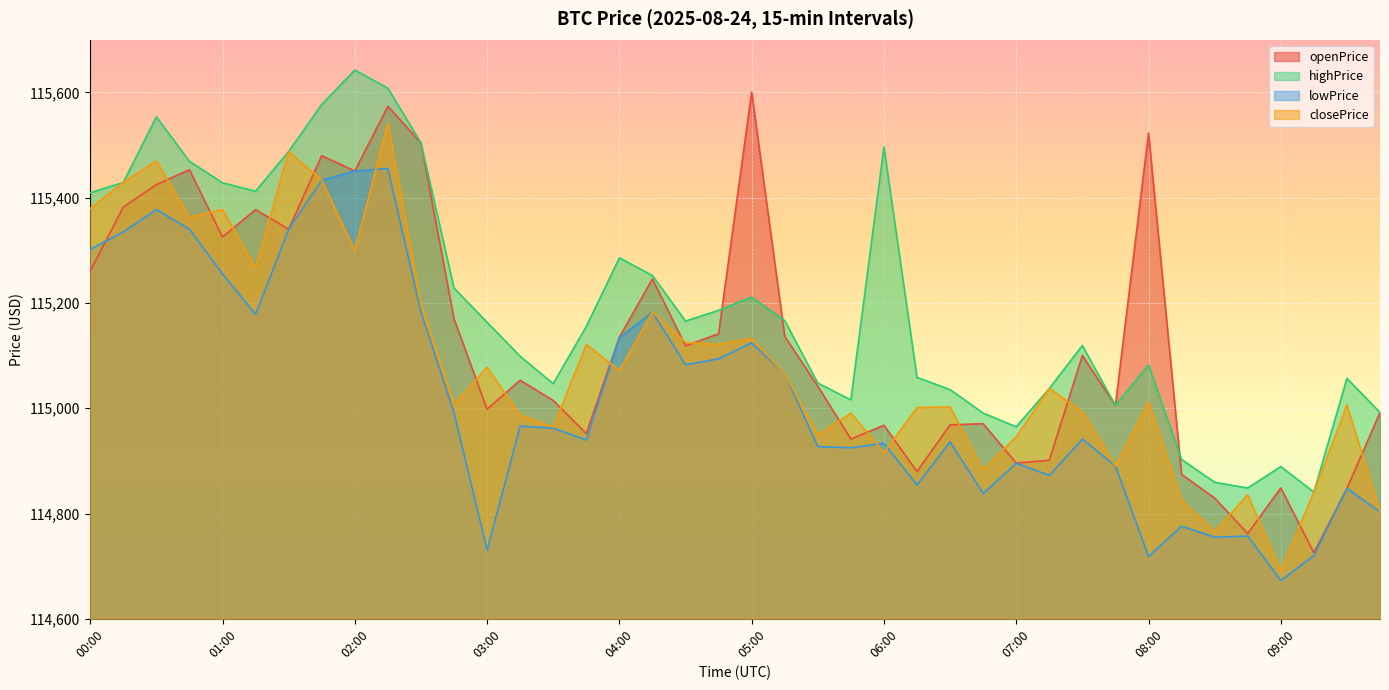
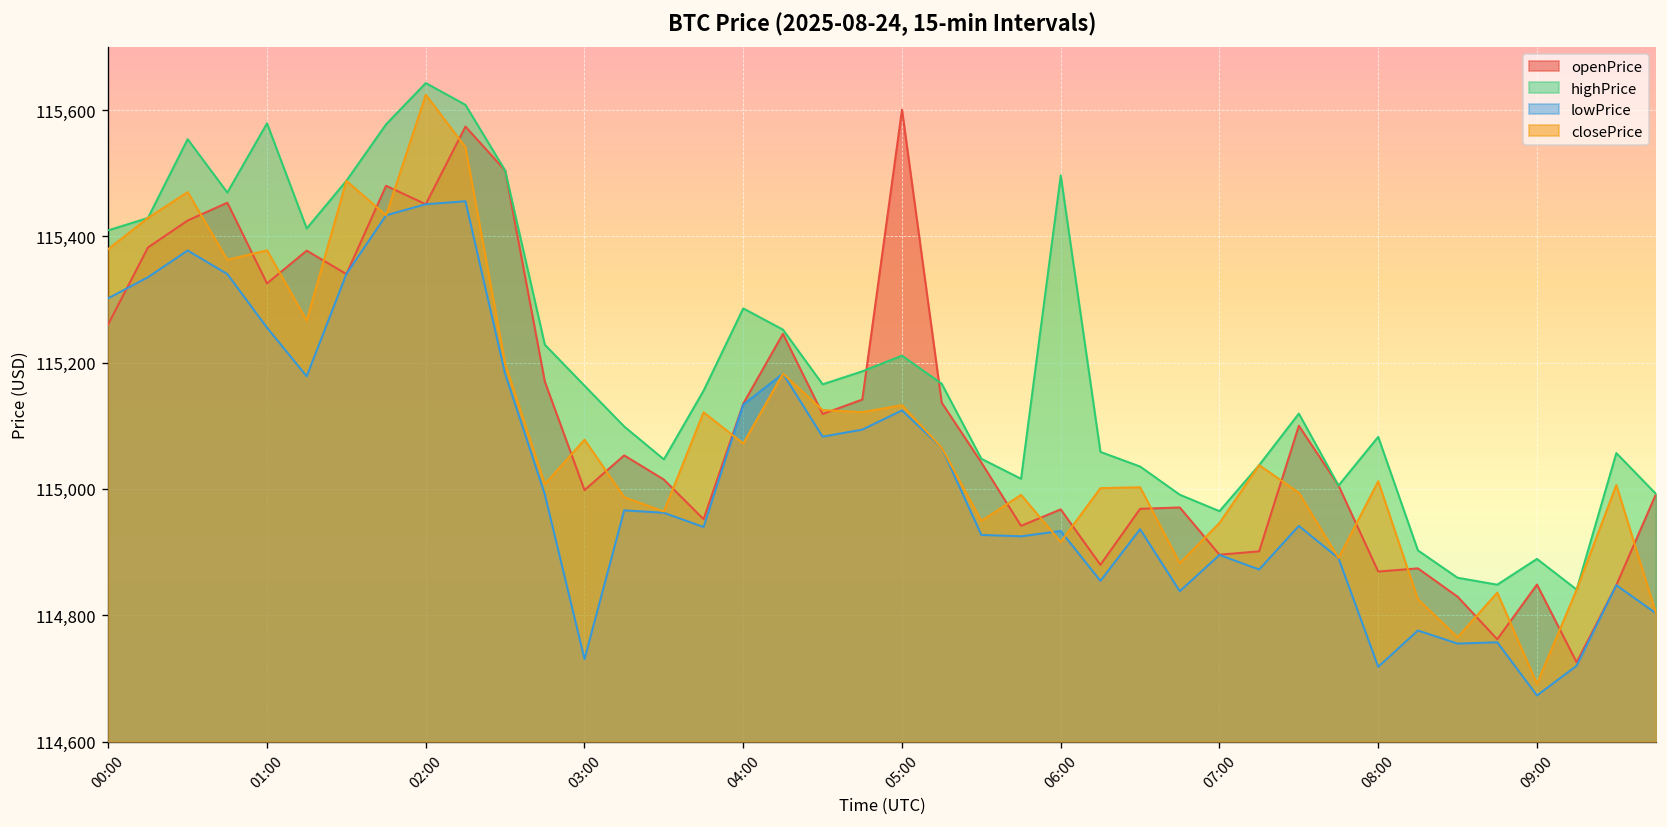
  {
    "openPrice": {
      "00:00": "115,260",
      "01:00": "115,330",
      "03:00": "115,000",
      "05:00": "115,600",
      "06:00": "114,970",
-     "08:00": "115,520",
+     "08:00": "114,870",
      "09:00": "114,850"
    },
    "highPrice": {
      "00:00": "115,410",
-     "01:00": "115,430",
+     "01:00": "115,580",
      "02:00": "115,640",
      "03:00": "115,160",
      "04:00": "115,290",
      "05:00": "115,210",
      "06:00": "115,500",
      "07:00": "114,960",
      "08:00": "115,080",
      "09:00": "114,890"
    },
    "lowPrice": {
      "00:00": "115,300",
      "01:00": "115,260",
      "03:00": "114,730",
      "05:00": "115,120",
      "06:00": "114,930",
      "08:00": "114,720",
      "09:00": "114,670"
    },
    "closePrice": {
      "00:00": "115,380",
      "01:00": "115,380",
-     "02:00": "115,300",
+     "02:00": "115,620",
      "03:00": "115,080",
      "04:00": "115,070",
      "05:00": "115,130",
      "06:00": "114,920",
      "07:00": "114,950",
      "08:00": "115,010",
      "09:00": "114,690"
    }
  }
